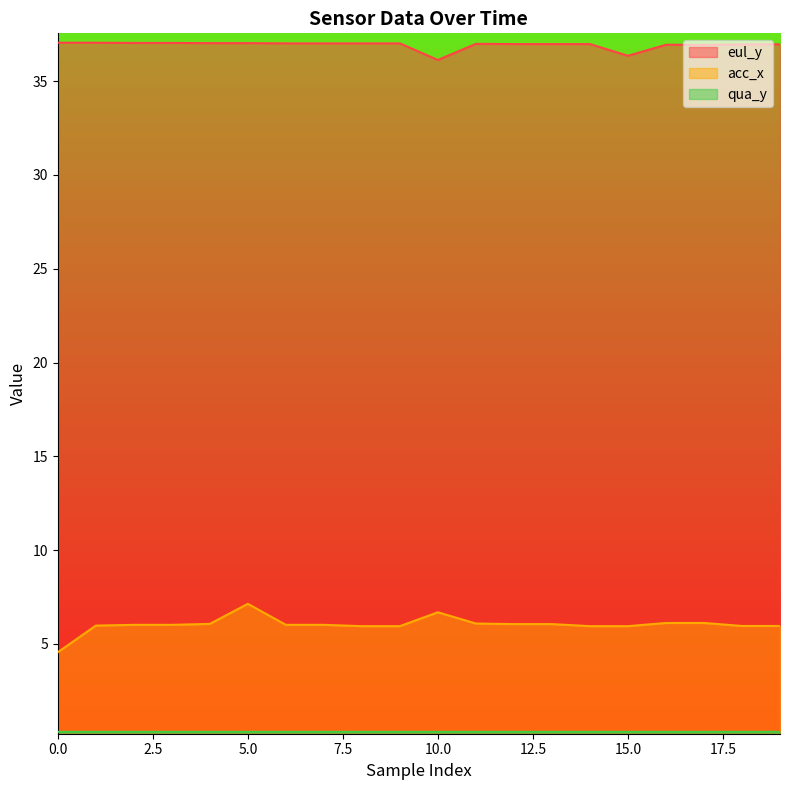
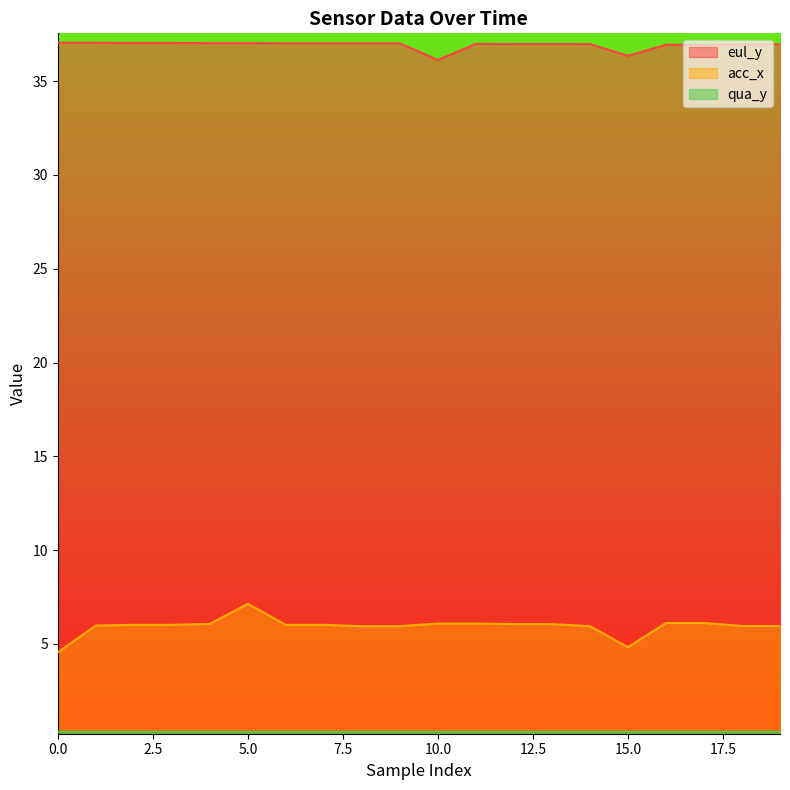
  {
    "eul_y": {
      "0.0": 37.0,
      "5.0": 37.0,
      "10.0": 36.1,
      "15.0": 36.4
    },
    "acc_x": {
      "0.0": 4.6,
      "5.0": 7.1,
-     "10.0": 6.7,
-     "15.0": 6.0
+     "10.0": 6.1,
+     "15.0": 4.8
    },
    "qua_y": {
      "0.0": 0.3,
      "5.0": 0.3,
      "10.0": 0.3,
      "15.0": 0.3
    }
  }
